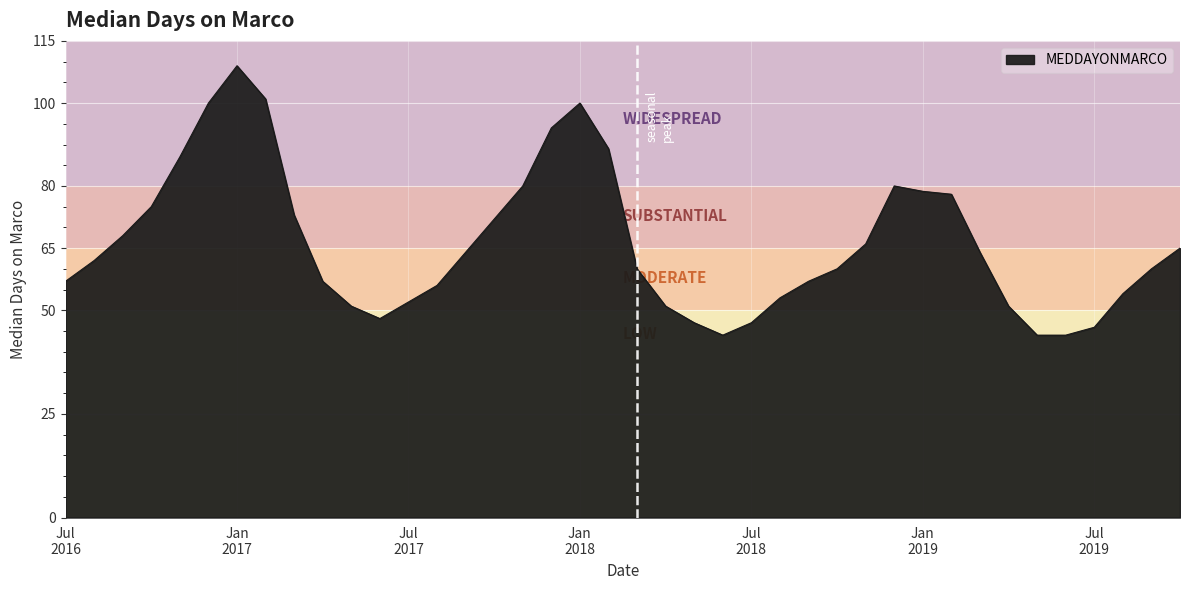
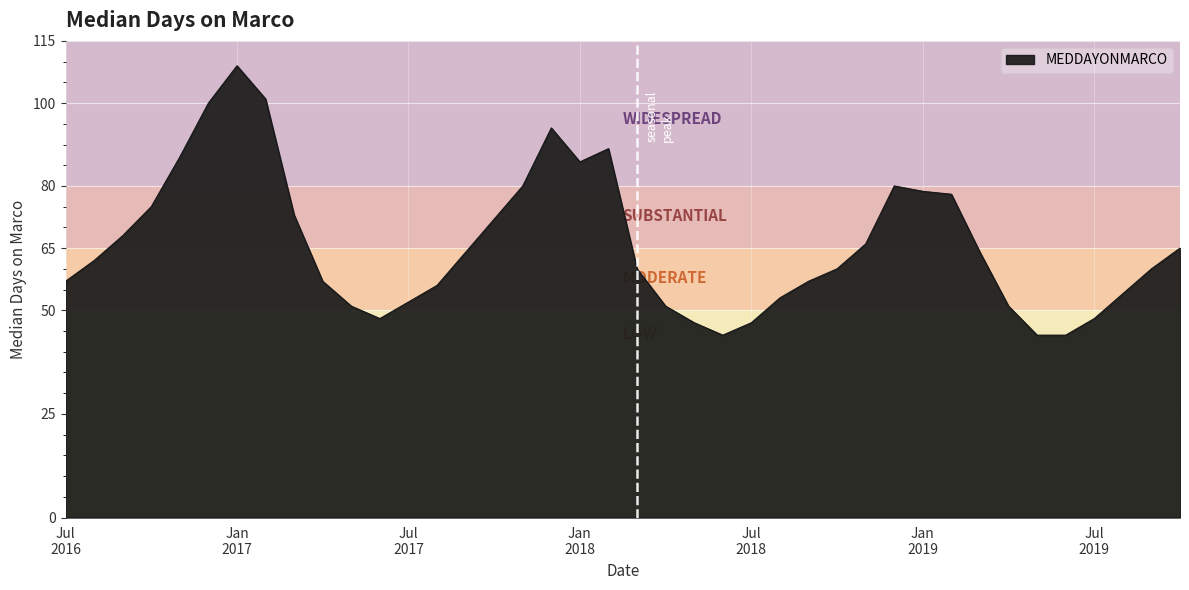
  {
    "Jul 2016": 57,
    "Jan 2017": 109,
    "Jul 2017": 52,
-   "Jan 2018": 100,
+   "Jan 2018": 86,
    "Jul 2018": 47,
    "Jan 2019": 79,
-   "Jul 2019": 46
+   "Jul 2019": 48
  }
